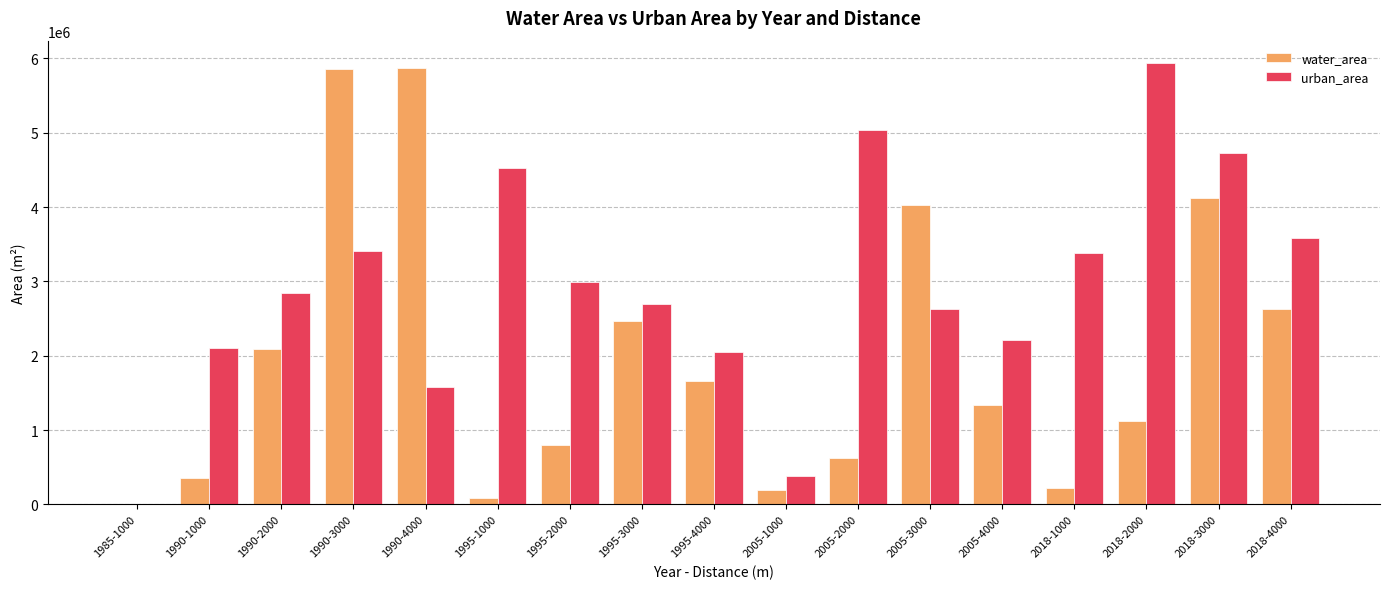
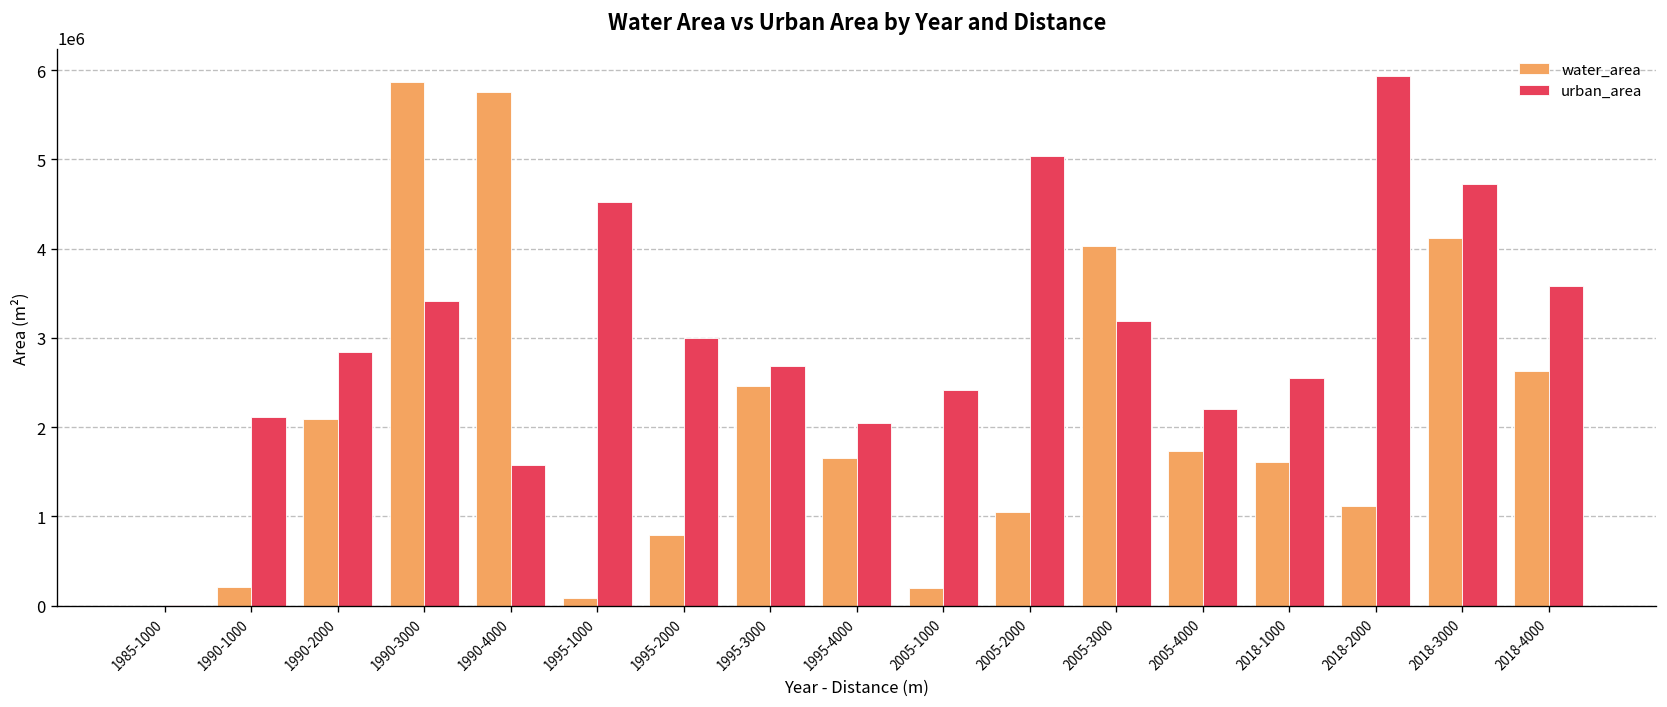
  {
    "water_area": {
      "1985-1000": 0,
-     "1990-1000": 400000,
+     "1990-1000": 200000,
      "1990-2000": 2100000,
      "1990-3000": 5900000,
-     "1990-4000": 5900000,
+     "1990-4000": 5800000,
      "1995-1000": 100000,
      "1995-2000": 800000,
      "1995-3000": 2500000,
      "1995-4000": 1700000,
      "2005-1000": 200000,
-     "2005-2000": 600000,
+     "2005-2000": 1000000,
      "2005-3000": 4000000,
-     "2005-4000": 1300000,
-     "2018-1000": 200000,
+     "2005-4000": 1700000,
+     "2018-1000": 1600000,
      "2018-2000": 1100000,
      "2018-3000": 4100000,
      "2018-4000": 2600000
    },
    "urban_area": {
      "1990-1000": 2100000,
      "1990-2000": 2800000,
      "1990-3000": 3400000,
      "1990-4000": 1600000,
      "1995-1000": 4500000,
      "1995-2000": 3000000,
      "1995-3000": 2700000,
      "1995-4000": 2000000,
-     "2005-1000": 400000,
+     "2005-1000": 2400000,
      "2005-2000": 5000000,
-     "2005-3000": 2600000,
+     "2005-3000": 3200000,
      "2005-4000": 2200000,
-     "2018-1000": 3400000,
+     "2018-1000": 2500000,
      "2018-2000": 5900000,
      "2018-3000": 4700000,
      "2018-4000": 3600000
    }
  }
